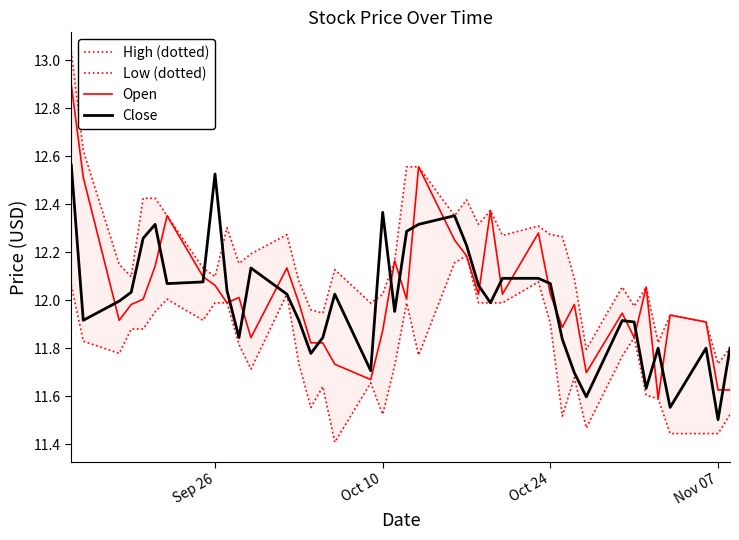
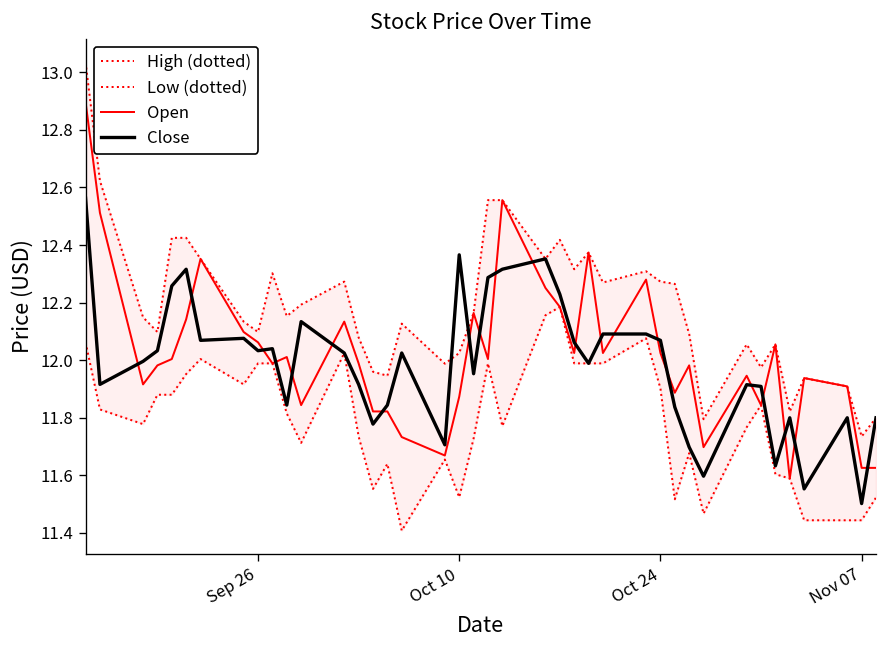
  {
    "Close": {
-     "Sep 26": 12.53,
+     "Sep 26": 12.03,
      "Oct 10": 12.37,
      "Oct 24": 12.07,
      "Nov 07": 11.50
    }
  }
